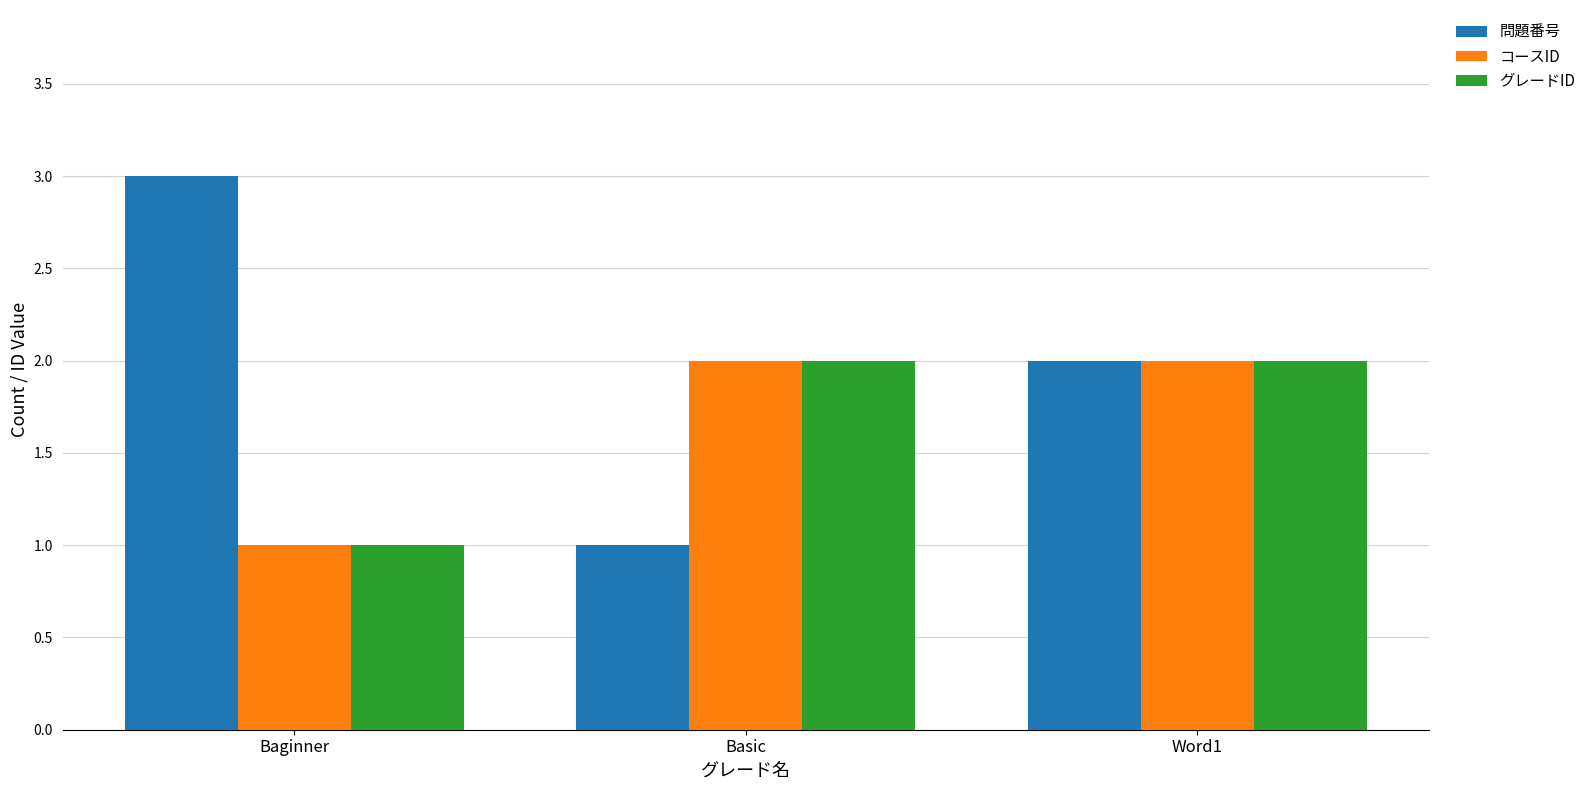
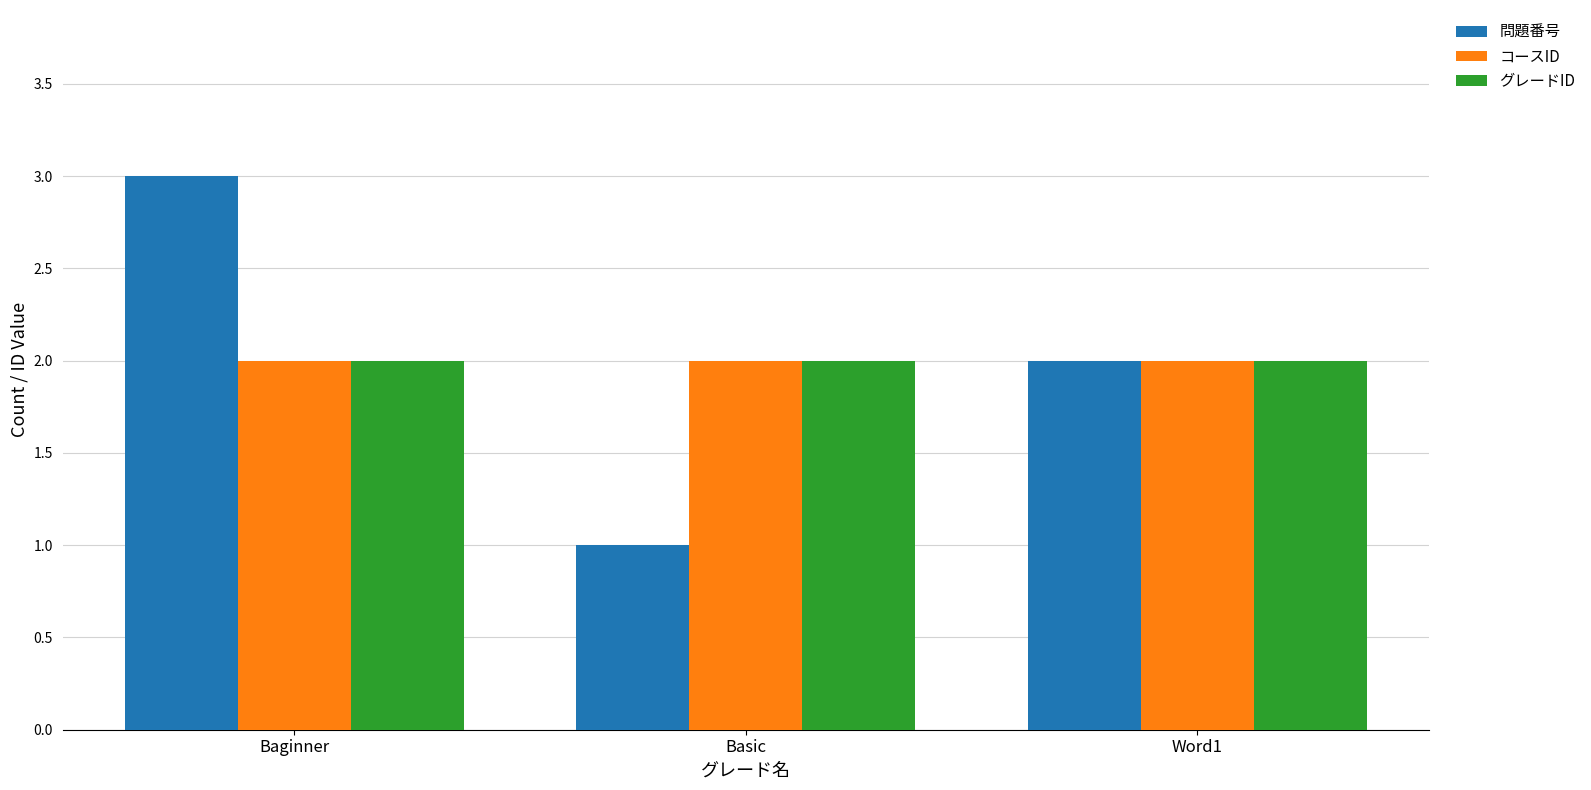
  {
    "問題番号": {
      "Baginner": 3,
      "Basic": 1,
      "Word1": 2
    },
    "コースID": {
-     "Baginner": 1,
+     "Baginner": 2,
      "Basic": 2,
      "Word1": 2
    },
    "グレードID": {
-     "Baginner": 1,
+     "Baginner": 2,
      "Basic": 2,
      "Word1": 2
    }
  }
